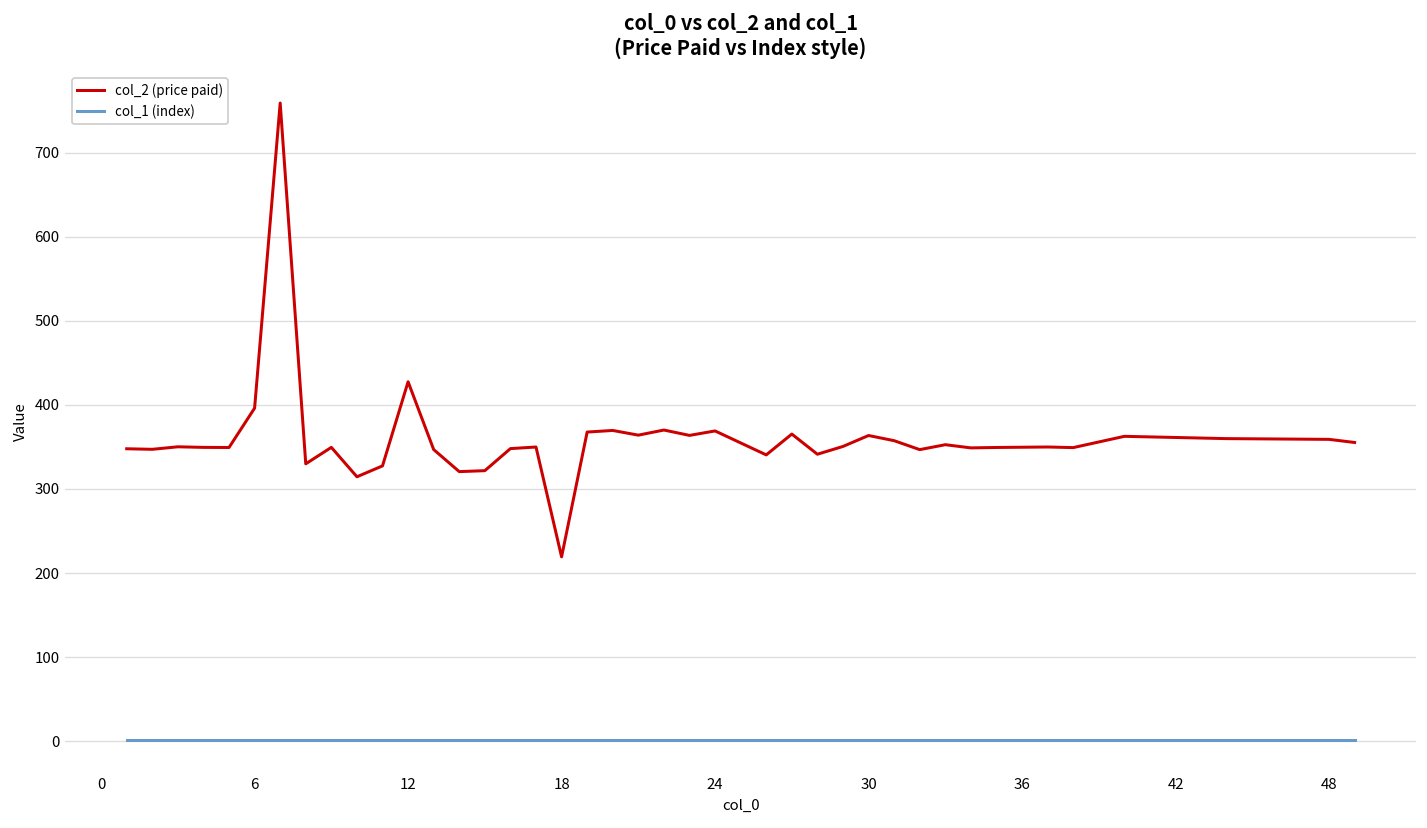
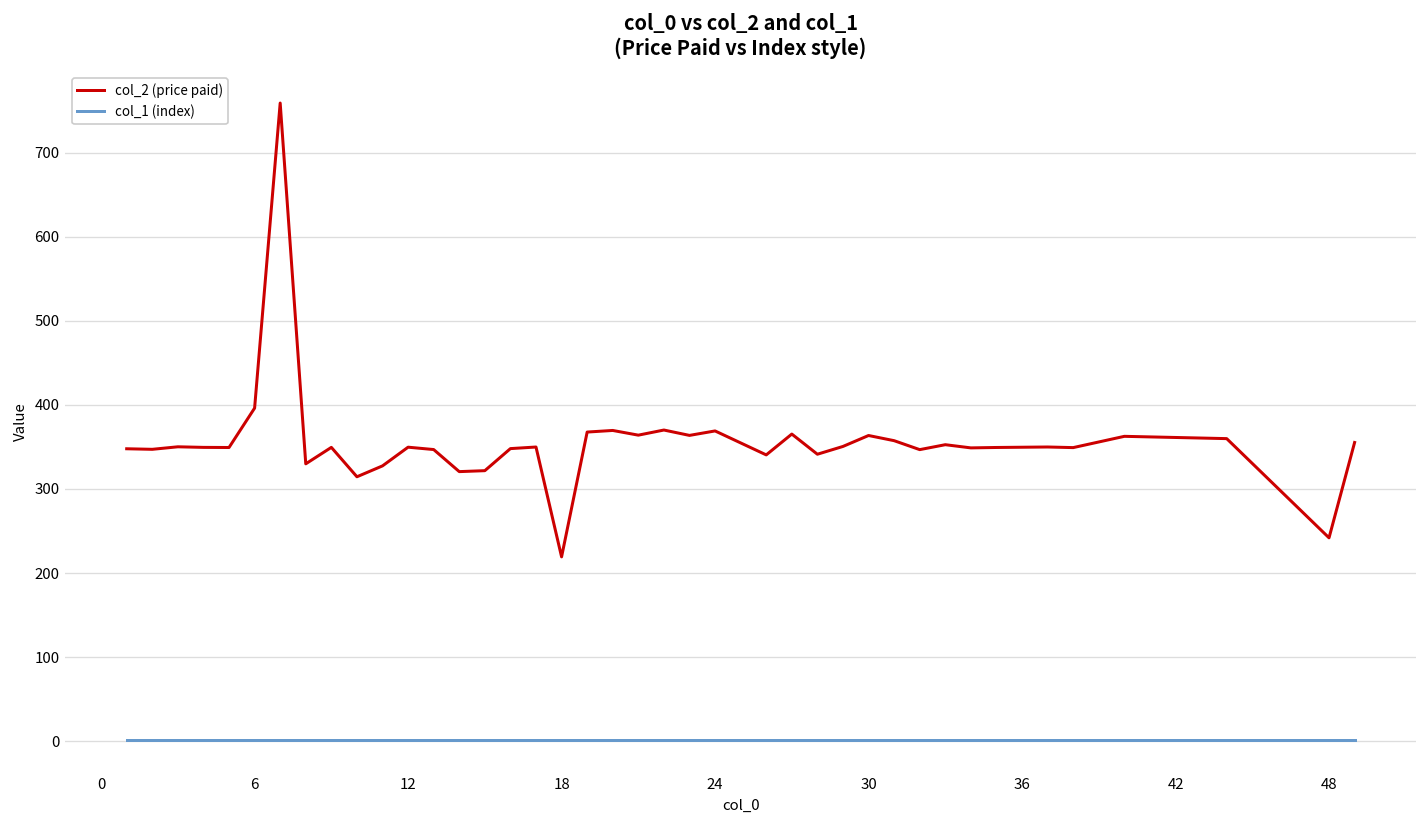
  {
    "col_2 (price paid)": {
      "6": 400,
-     "12": 430,
+     "12": 350,
      "18": 220,
      "24": 370,
      "30": 360,
-     "48": 360
+     "48": 240
    },
    "col_1 (index)": {
      "6": 0,
      "12": 0,
      "18": 0,
      "24": 0,
      "30": 0,
      "48": 0
    }
  }
